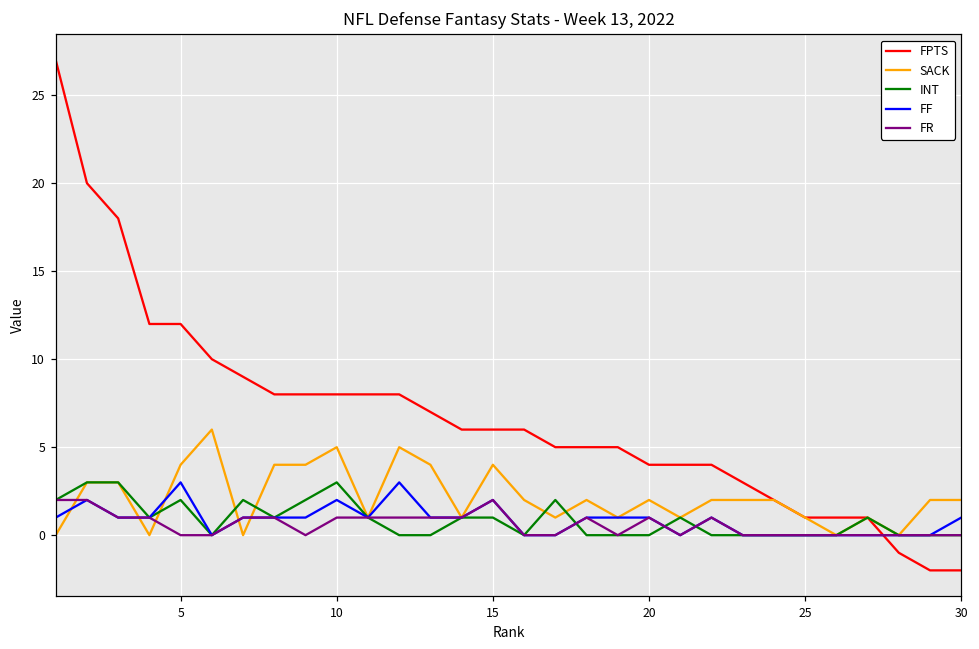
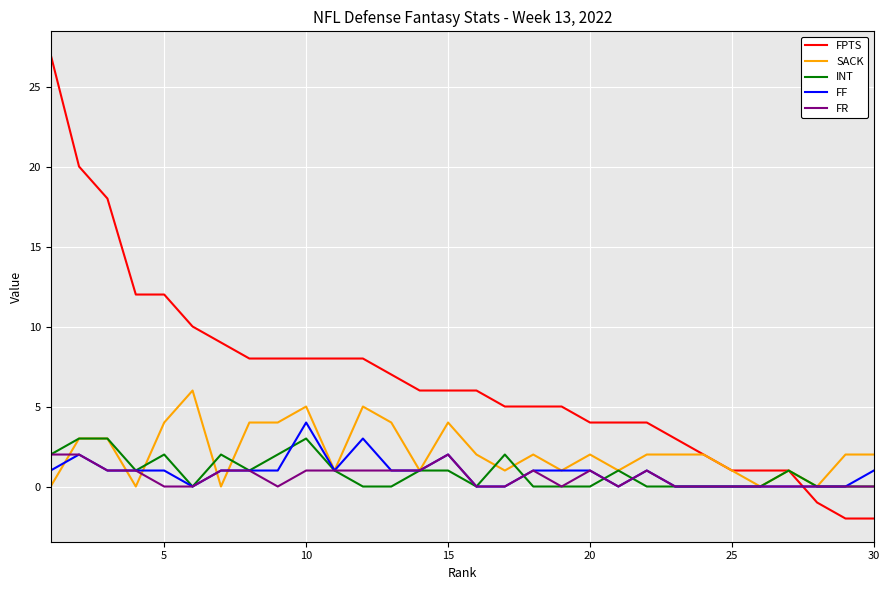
  {
    "FPTS": {
      "5": 12,
      "10": 8,
      "15": 6,
      "20": 4,
      "30": -2
    },
    "SACK": {
      "5": 4,
      "10": 5,
      "15": 4,
      "20": 2,
      "30": 2
    },
    "INT": {
      "5": 2,
      "10": 3,
      "15": 1,
      "20": 0
    },
    "FF": {
-     "5": 3,
-     "10": 2,
+     "5": 1,
+     "10": 4,
      "30": 1
    },
    "FR": {
      "5": 0,
      "10": 1
    }
  }
